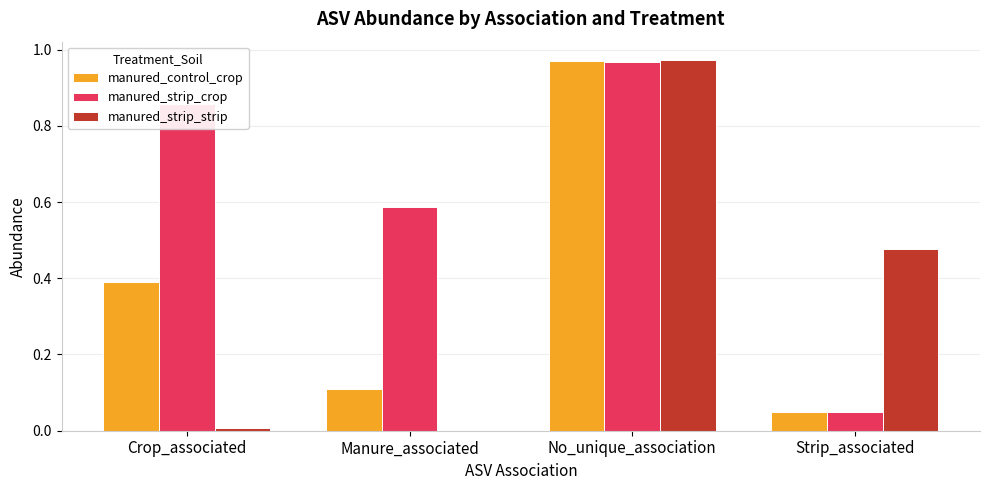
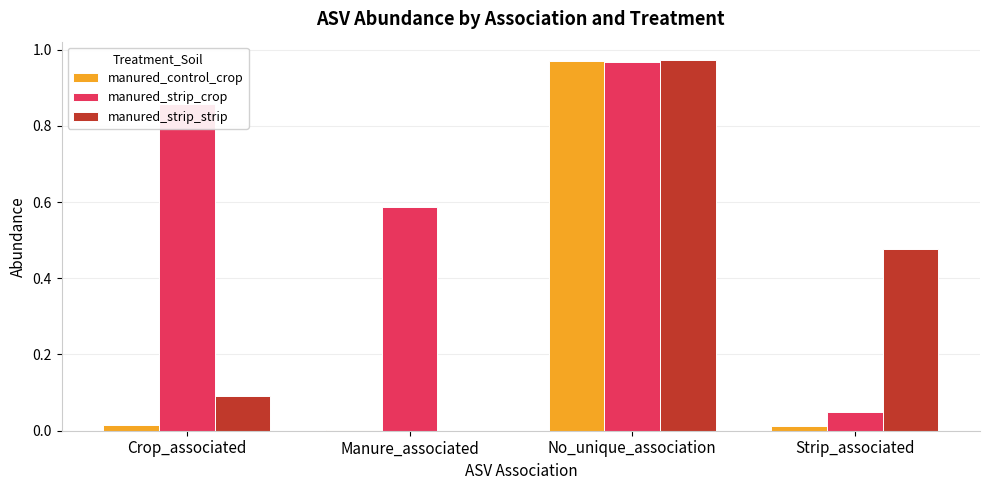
  {
    "manured_control_crop": {
-     "Crop_associated": 0.39,
-     "Manure_associated": 0.11,
+     "Crop_associated": 0.01,
+     "Manure_associated": 0.00,
      "No_unique_association": 0.97,
-     "Strip_associated": 0.05
+     "Strip_associated": 0.01
    },
    "manured_strip_crop": {
      "Manure_associated": 0.59,
      "No_unique_association": 0.97,
      "Strip_associated": 0.05
    },
    "manured_strip_strip": {
-     "Crop_associated": 0.01,
+     "Crop_associated": 0.09,
      "No_unique_association": 0.97,
      "Strip_associated": 0.48
    }
  }
